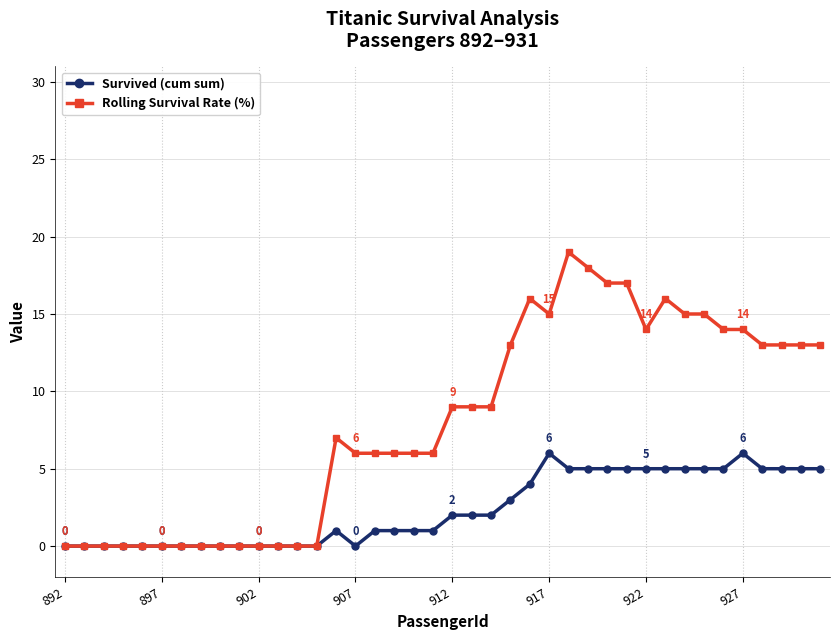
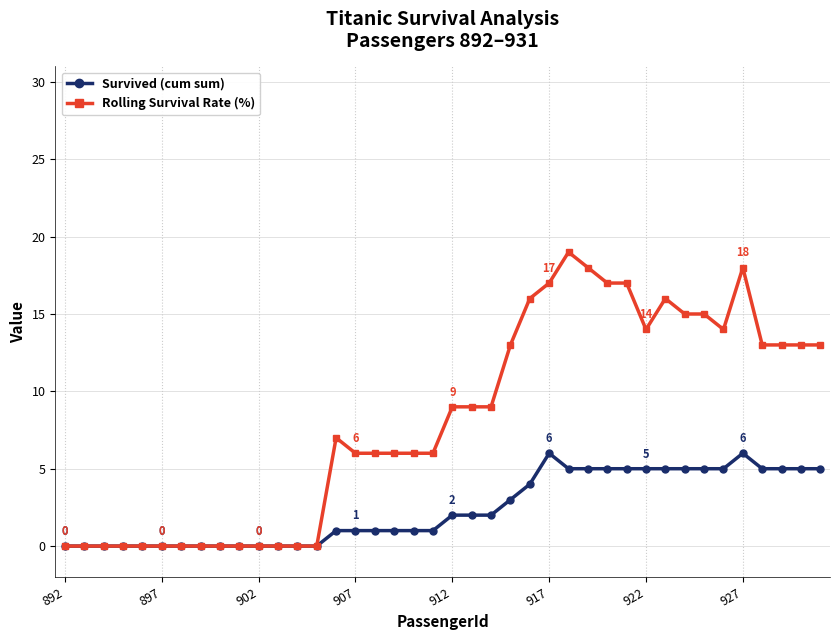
  {
    "Survived (cum sum)": {
-     "907": 0,
+     "907": 1,
      "912": 2,
      "917": 6,
      "922": 5,
      "927": 6
    },
    "Rolling Survival Rate (%)": {
      "907": 6,
      "912": 9,
-     "917": 15,
+     "917": 17,
      "922": 14,
-     "927": 14
+     "927": 18
    }
  }
